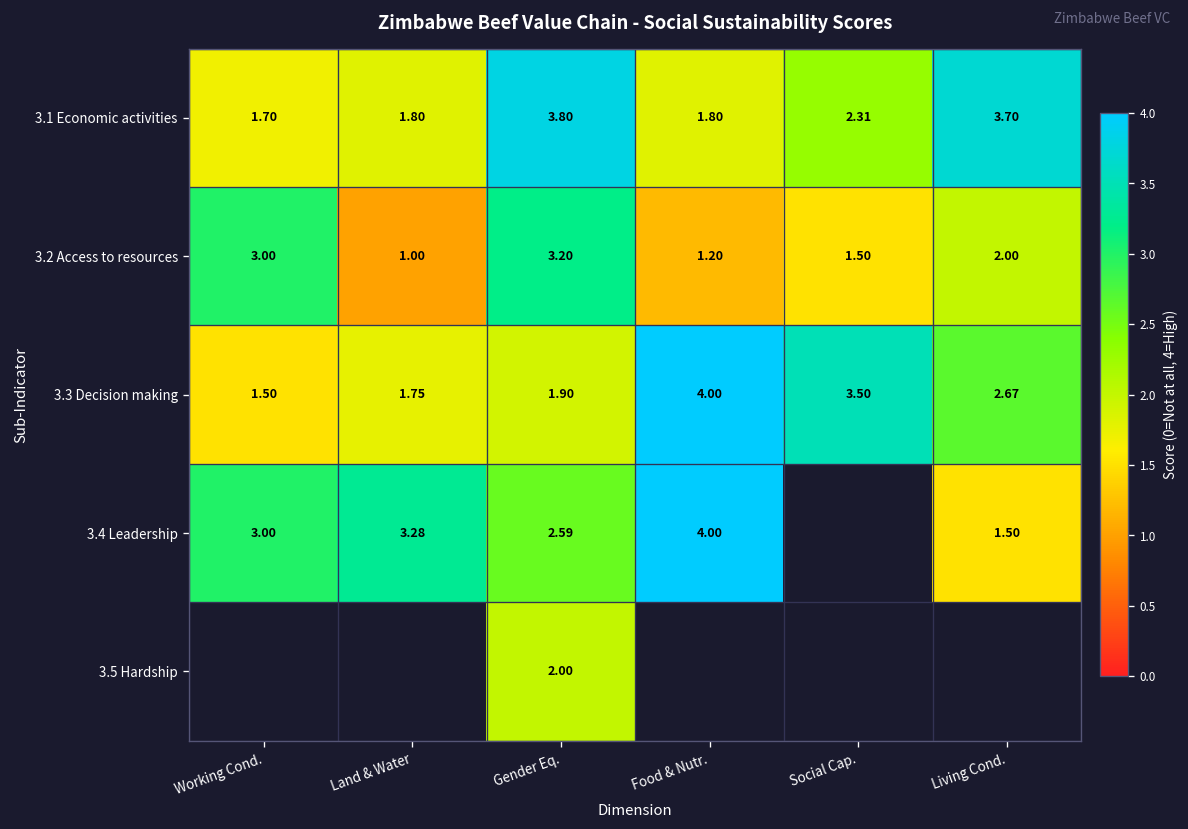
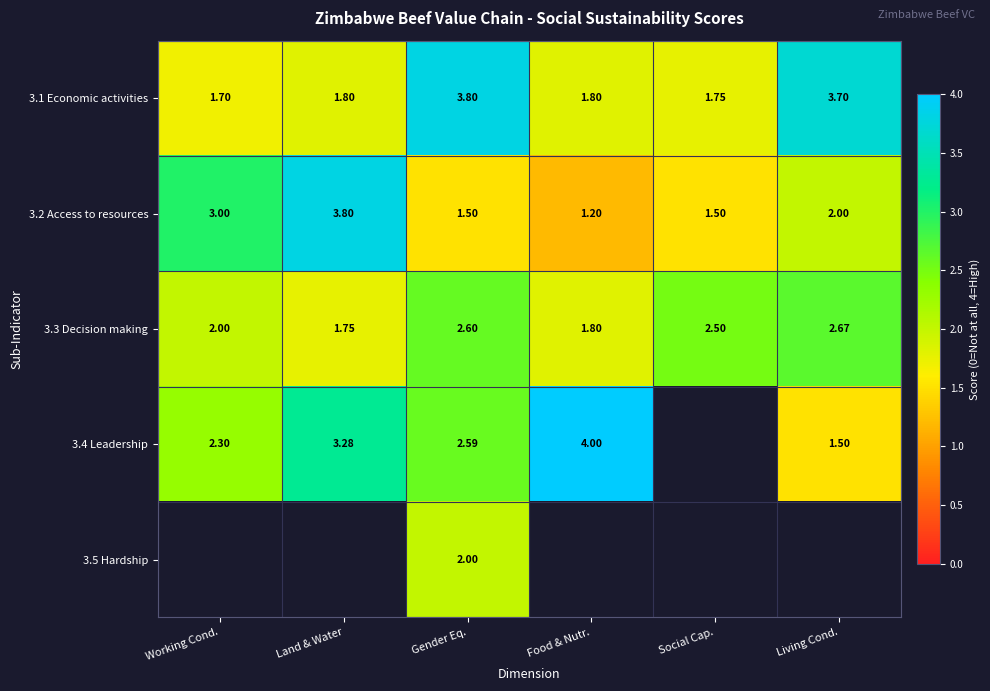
  {
    "3.1 Economic activities": {
      "Working Cond.": 1.70,
      "Land & Water": 1.80,
      "Gender Eq.": 3.80,
      "Food & Nutr.": 1.80,
-     "Social Cap.": 2.31,
+     "Social Cap.": 1.75,
      "Living Cond.": 3.70
    },
    "3.2 Access to resources": {
      "Working Cond.": 3.00,
-     "Land & Water": 1.00,
-     "Gender Eq.": 3.20,
+     "Land & Water": 3.80,
+     "Gender Eq.": 1.50,
      "Food & Nutr.": 1.20,
      "Social Cap.": 1.50,
      "Living Cond.": 2.00
    },
    "3.3 Decision making": {
-     "Working Cond.": 1.50,
+     "Working Cond.": 2.00,
      "Land & Water": 1.75,
-     "Gender Eq.": 1.90,
-     "Food & Nutr.": 4.00,
-     "Social Cap.": 3.50,
+     "Gender Eq.": 2.60,
+     "Food & Nutr.": 1.80,
+     "Social Cap.": 2.50,
      "Living Cond.": 2.67
    },
    "3.4 Leadership": {
-     "Working Cond.": 3.00,
+     "Working Cond.": 2.30,
      "Land & Water": 3.28,
      "Gender Eq.": 2.59,
      "Food & Nutr.": 4.00,
      "Living Cond.": 1.50
    },
    "3.5 Hardship": {
      "Gender Eq.": 2.00
    }
  }
